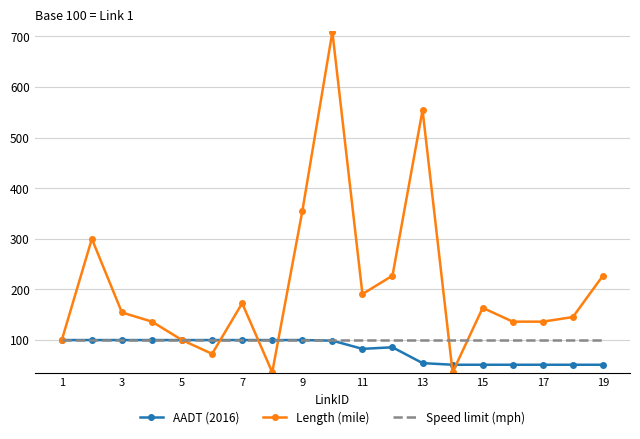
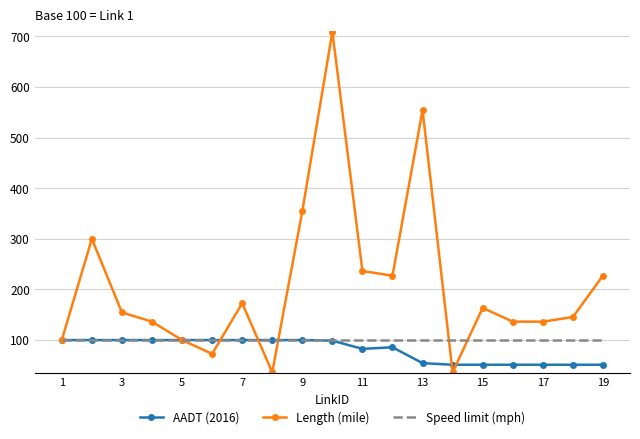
  {
    "AADT (2016)": {
      "11": 80,
      "13": 50,
      "15": 50,
      "17": 50,
      "19": 50
    },
    "Length (mile)": {
      "3": 150,
      "7": 170,
      "9": 350,
-     "11": 190,
+     "11": 240,
      "13": 550,
      "15": 160,
      "17": 140,
      "19": 230
    },
    "Speed limit (mph)": {
      "11": 100,
      "13": 100,
      "15": 100,
      "17": 100,
      "19": 100
    }
  }
